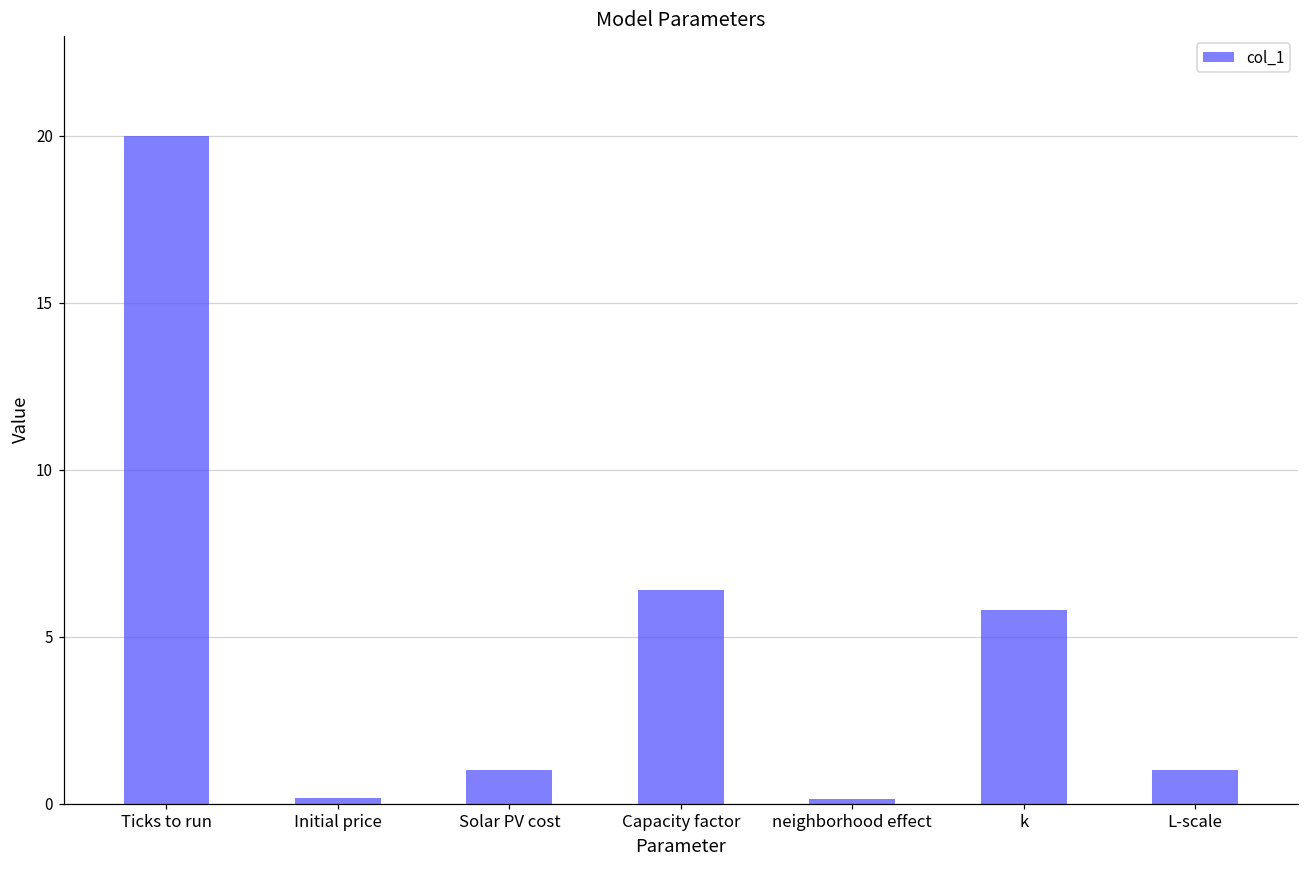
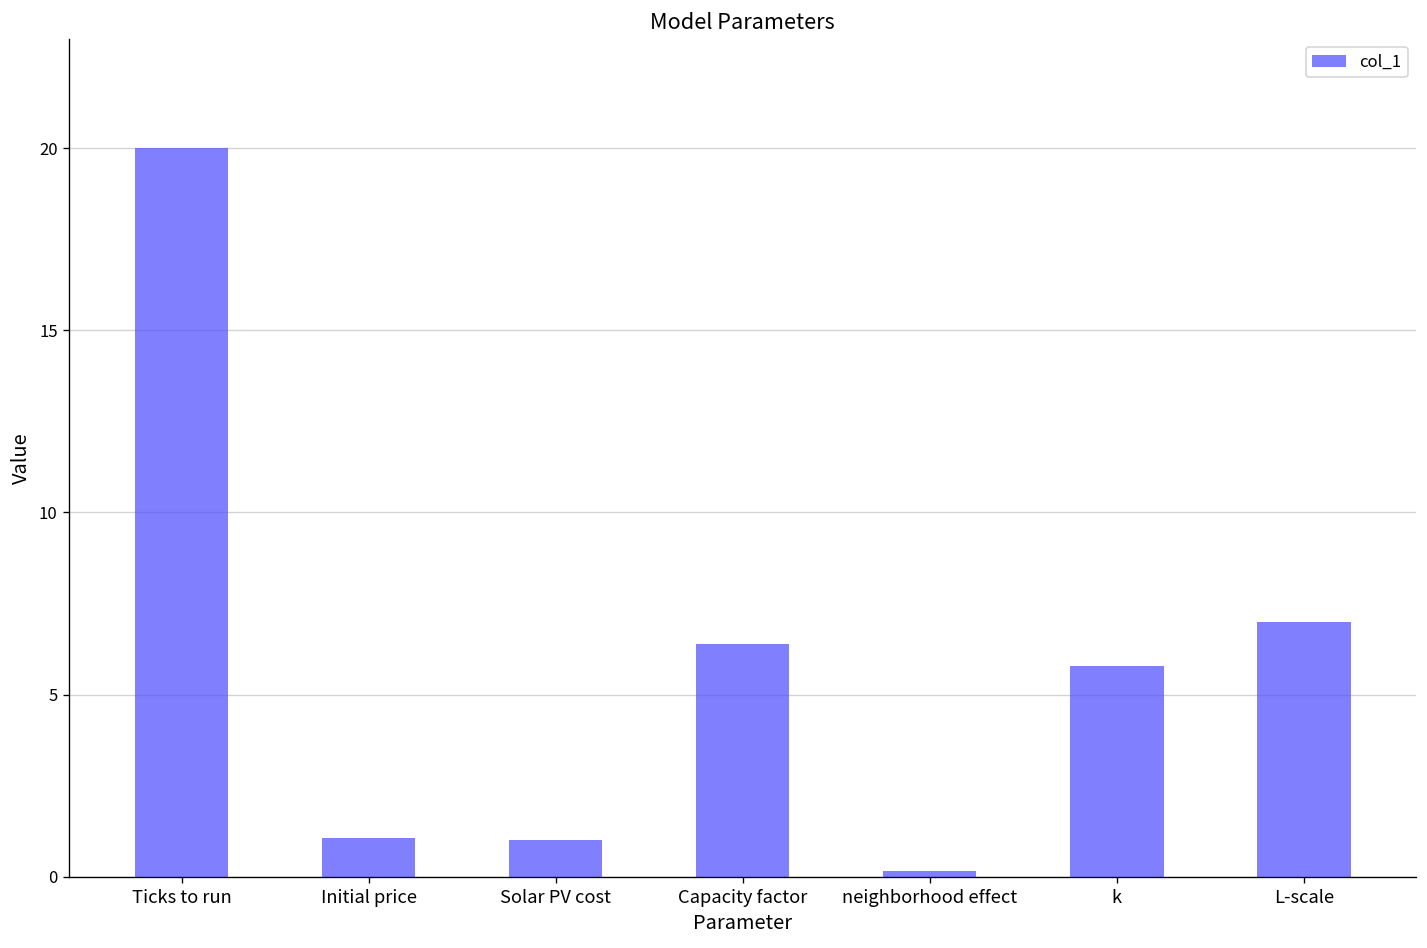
  {
    "Ticks to run": 20.0,
-   "Initial price": 0.2,
+   "Initial price": 1.1,
    "Solar PV cost": 1.0,
    "Capacity factor": 6.4,
    "neighborhood effect": 0.2,
    "k": 5.8,
-   "L-scale": 1
+   "L-scale": 7
  }
